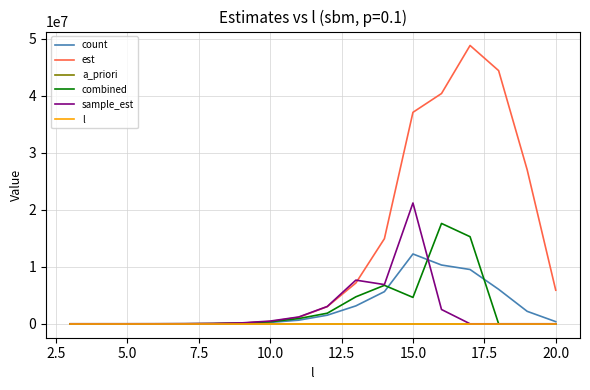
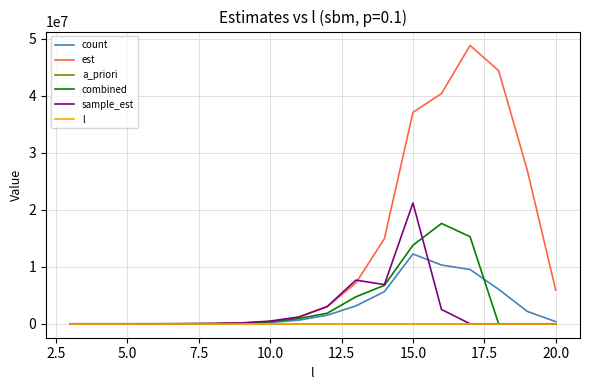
  {
    "count": {
      "15.0": 12000000
    },
    "est": {
      "15.0": 37000000,
      "20.0": 6000000
    },
    "l": {
      "15.0": 0
    },
    "combined": {
-     "15.0": 5000000
+     "15.0": 14000000
    },
    "sample_est": {
      "15.0": 21000000
    }
  }
